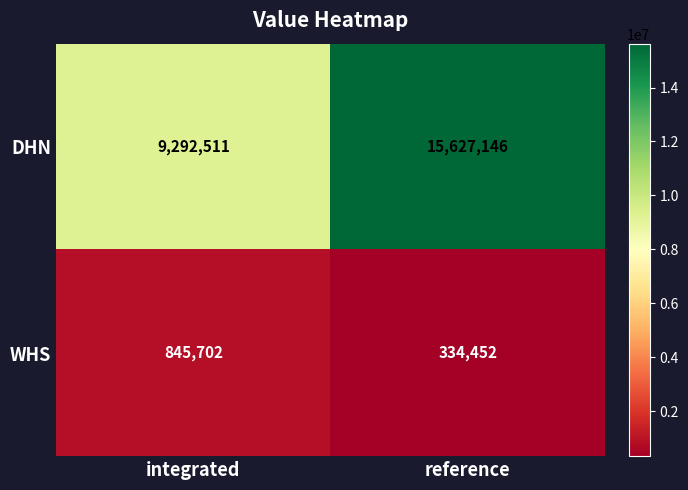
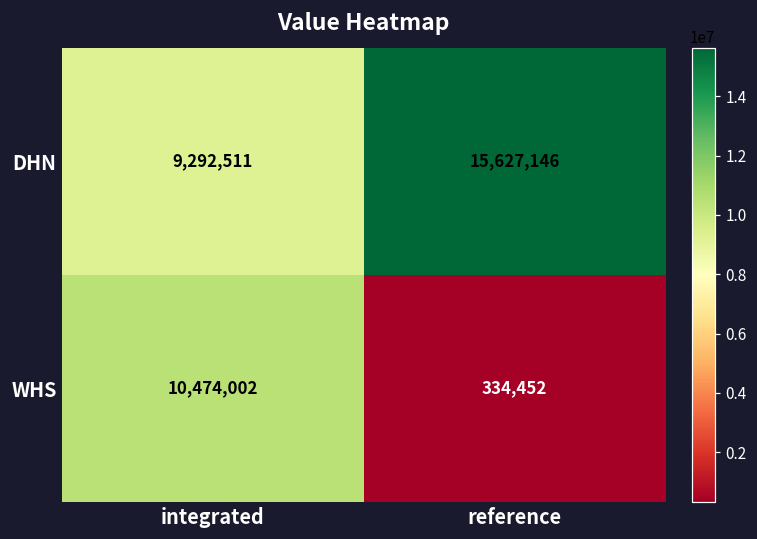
  {
    "DHN": {
      "integrated": "9,292,511",
      "reference": "15,627,146"
    },
    "WHS": {
-     "integrated": "845,702",
+     "integrated": "10,474,002",
      "reference": "334,452"
    }
  }
